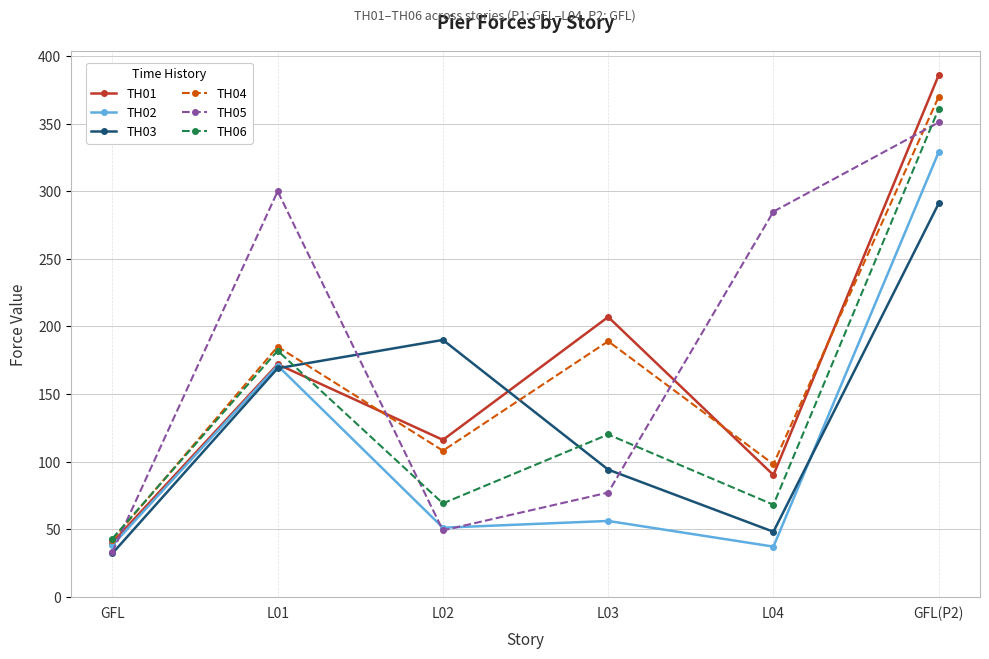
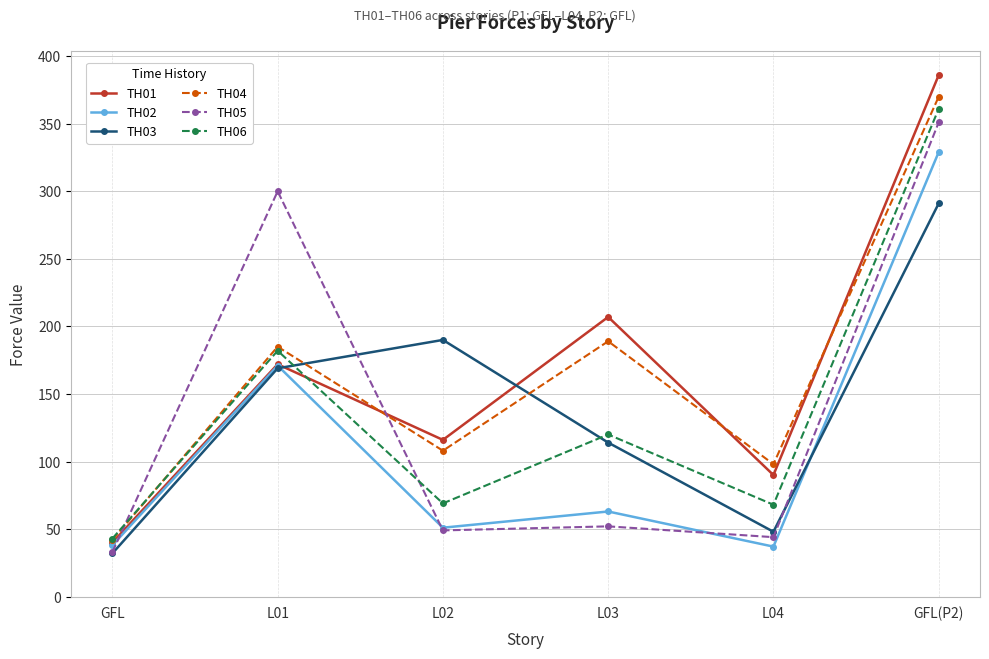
  {
    "TH02": {
      "GFL": 38,
      "L02": 51,
-     "L03": 56,
+     "L03": 63,
      "L04": 37,
      "GFL(P2)": 329
    },
    "TH03": {
      "L01": 169,
      "L02": 190,
-     "L03": 94,
+     "L03": 114,
      "L04": 48,
      "GFL(P2)": 291
    },
    "TH05": {
      "L01": 300,
      "L02": 49,
-     "L03": 77,
-     "L04": 285,
+     "L03": 52,
+     "L04": 44,
      "GFL(P2)": 351
    },
    "TH06": {
      "L01": 182,
      "L02": 69,
      "L03": 120,
      "L04": 68,
      "GFL(P2)": 361
    }
  }
